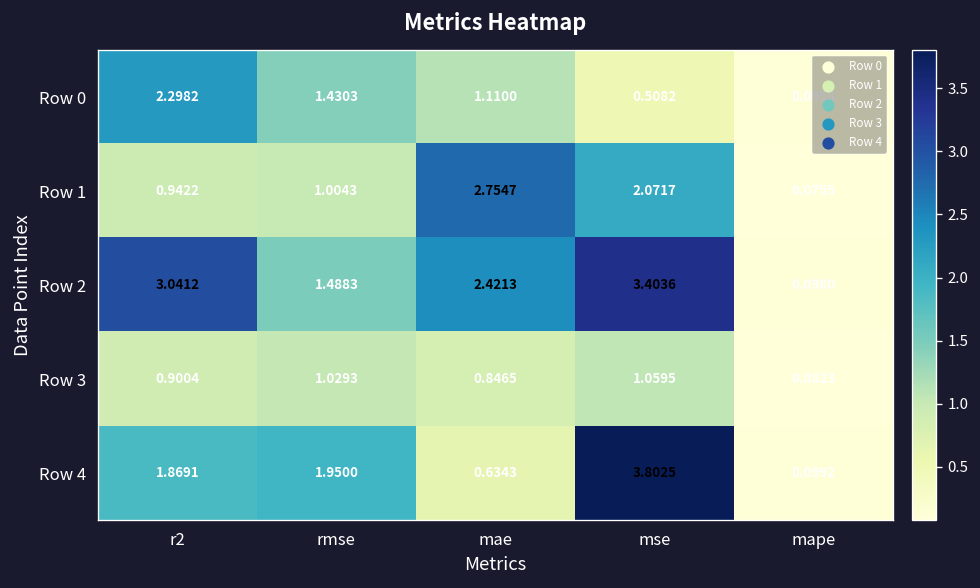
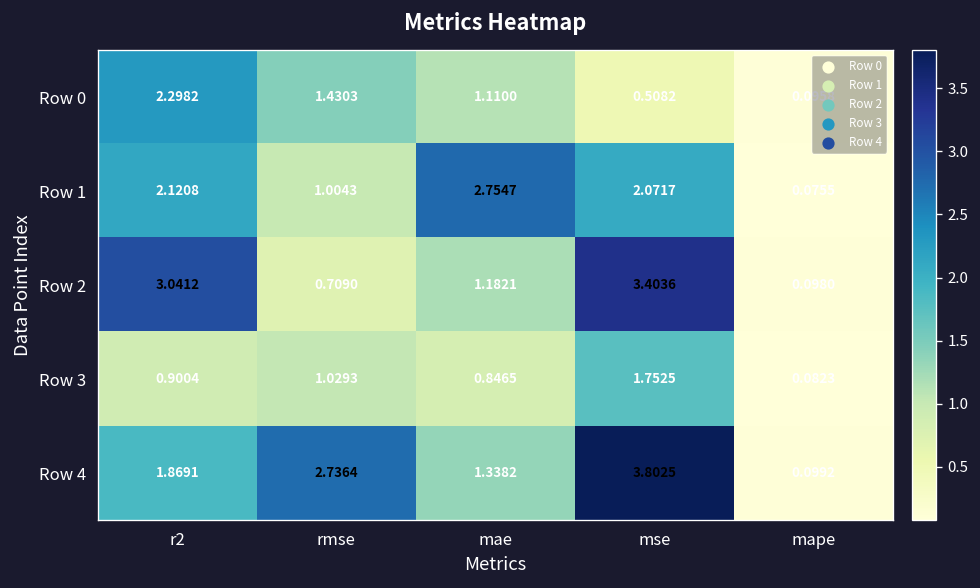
  {
    "Row 0": {
      "r2": 2.2982,
      "rmse": 1.4303,
      "mae": 1.1100,
      "mse": 0.5082
    },
    "Row 1": {
-     "r2": 0.9422,
+     "r2": 2.1208,
      "rmse": 1.0043,
      "mae": 2.7547,
      "mse": 2.0717
    },
    "Row 2": {
      "r2": 3.0412,
-     "rmse": 1.4883,
-     "mae": 2.4213,
+     "rmse": 0.7090,
+     "mae": 1.1821,
      "mse": 3.4036
    },
    "Row 3": {
      "r2": 0.9004,
      "rmse": 1.0293,
      "mae": 0.8465,
-     "mse": 1.0595
+     "mse": 1.7525
    },
    "Row 4": {
      "r2": 1.8691,
-     "rmse": 1.9500,
-     "mae": 0.6343,
+     "rmse": 2.7364,
+     "mae": 1.3382,
      "mse": 3.8025
    }
  }
